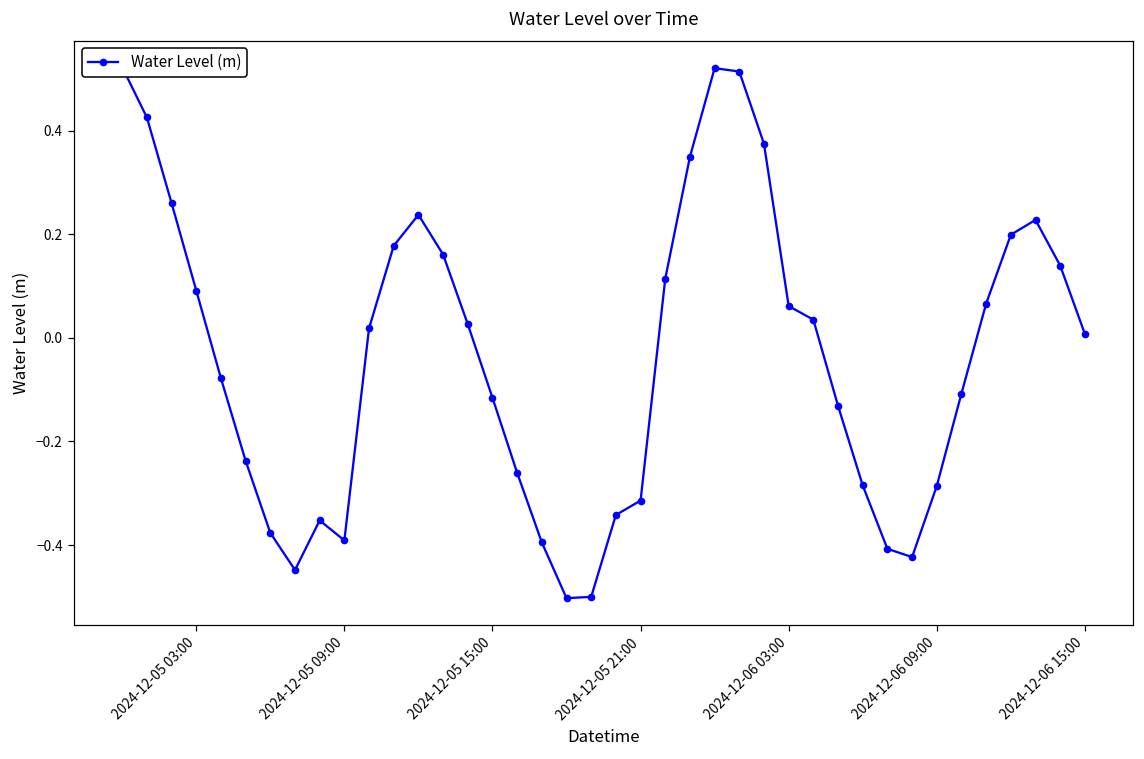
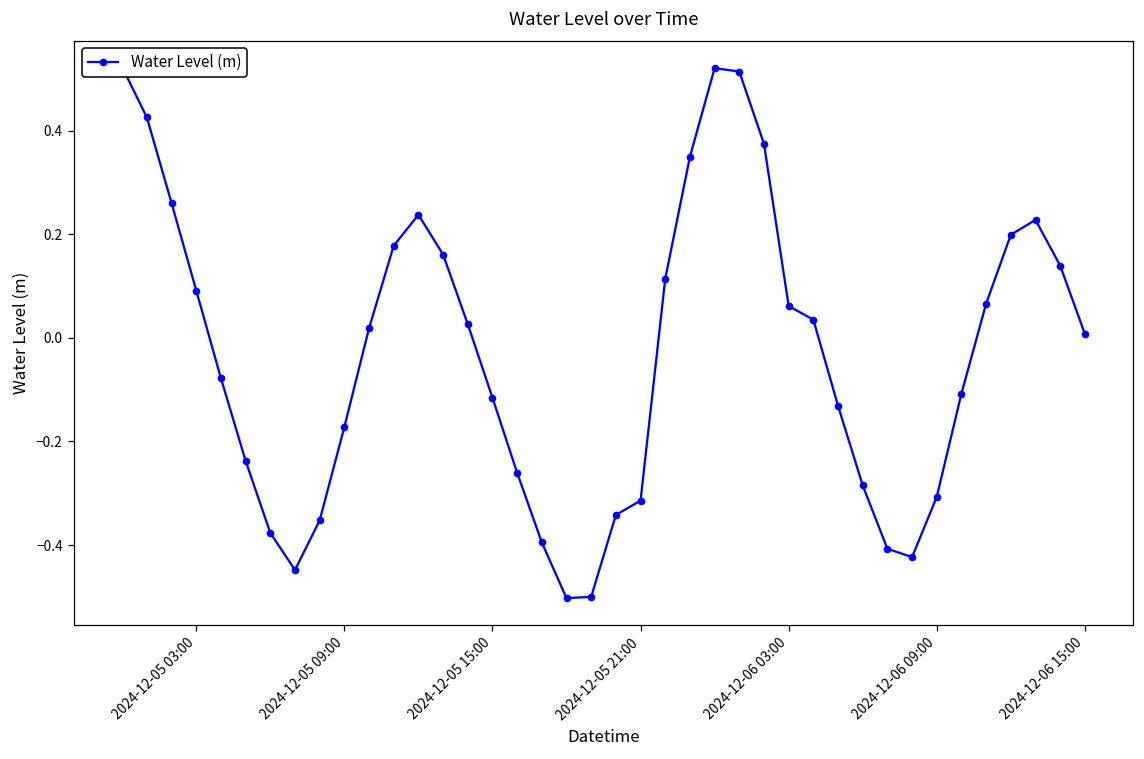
  {
    "2024-12-05 03:00": 0.09,
-   "2024-12-05 09:00": -0.39,
+   "2024-12-05 09:00": -0.17,
    "2024-12-05 15:00": -0.12,
    "2024-12-05 21:00": -0.31,
    "2024-12-06 03:00": 0.06,
-   "2024-12-06 09:00": -0.29,
+   "2024-12-06 09:00": -0.31,
    "2024-12-06 15:00": 0.01
  }
